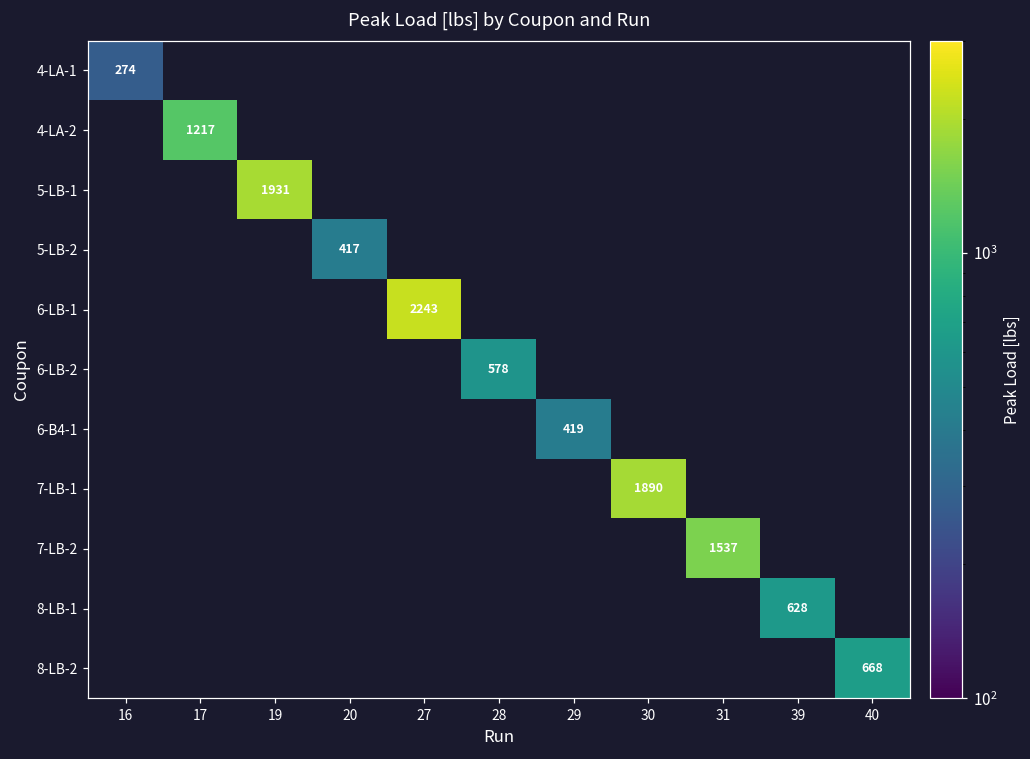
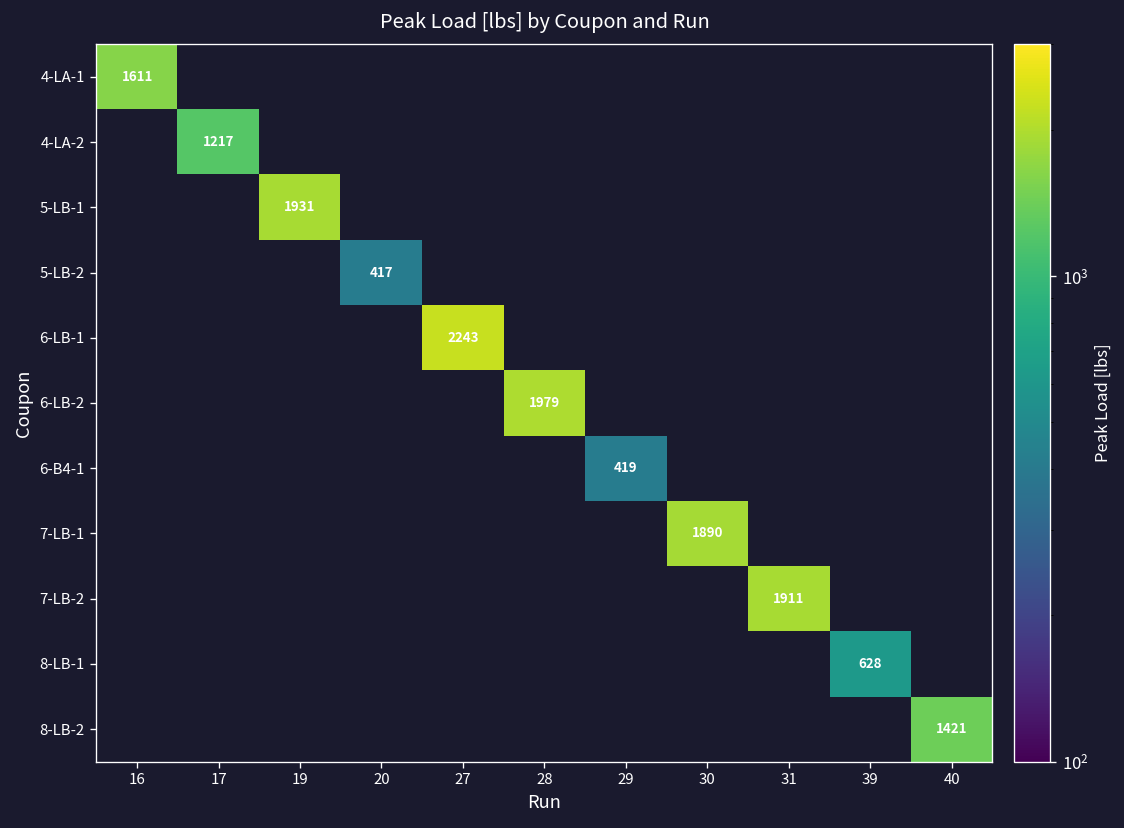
  {
    "4-LA-1": {
-     "16": 274
+     "16": 1611
    },
    "4-LA-2": {
      "17": 1217
    },
    "5-LB-1": {
      "19": 1931
    },
    "5-LB-2": {
      "20": 417
    },
    "6-LB-1": {
      "27": 2243
    },
    "6-LB-2": {
-     "28": 578
+     "28": 1979
    },
    "6-B4-1": {
      "29": 419
    },
    "7-LB-1": {
      "30": 1890
    },
    "7-LB-2": {
-     "31": 1537
+     "31": 1911
    },
    "8-LB-1": {
      "39": 628
    },
    "8-LB-2": {
-     "40": 668
+     "40": 1421
    }
  }
